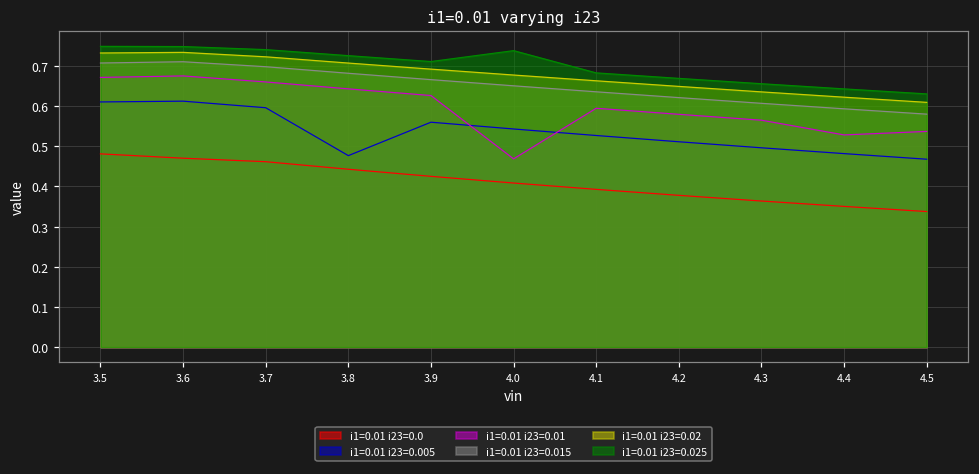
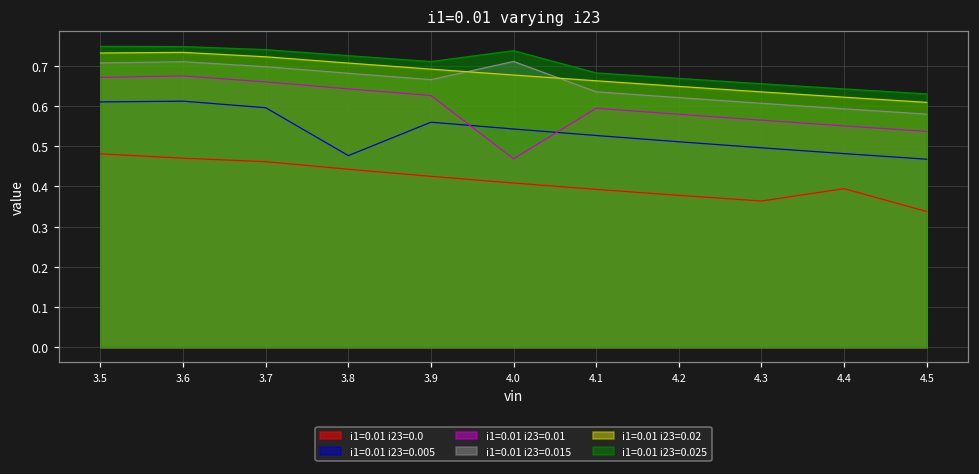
  {
    "i1=0.01 i23=0.0": {
      "3.5": 0.48,
      "3.6": 0.47,
      "3.7": 0.46,
      "3.8": 0.44,
      "3.9": 0.42,
      "4.0": 0.41,
      "4.1": 0.39,
      "4.2": 0.38,
      "4.3": 0.36,
-     "4.4": 0.35,
+     "4.4": 0.39,
      "4.5": 0.34
    },
    "i1=0.01 i23=0.005": {
      "3.5": 0.61,
      "3.6": 0.61,
      "3.7": 0.60,
      "3.8": 0.48,
      "3.9": 0.56,
      "4.0": 0.54,
      "4.1": 0.53,
      "4.2": 0.51,
      "4.3": 0.50,
      "4.4": 0.48,
      "4.5": 0.47
    },
    "i1=0.01 i23=0.01": {
      "3.5": 0.67,
      "3.6": 0.67,
      "3.7": 0.66,
      "3.8": 0.64,
      "3.9": 0.63,
      "4.0": 0.47,
      "4.1": 0.59,
      "4.2": 0.58,
      "4.3": 0.56,
-     "4.4": 0.53,
+     "4.4": 0.55,
      "4.5": 0.54
    },
    "i1=0.01 i23=0.015": {
      "3.5": 0.71,
      "3.6": 0.71,
      "3.7": 0.70,
      "3.8": 0.68,
      "3.9": 0.67,
-     "4.0": 0.65,
+     "4.0": 0.71,
      "4.1": 0.64,
      "4.2": 0.62,
      "4.3": 0.61,
      "4.4": 0.59,
      "4.5": 0.58
    },
    "i1=0.01 i23=0.02": {
      "3.5": 0.73,
      "3.6": 0.73,
      "3.7": 0.72,
      "3.8": 0.71,
      "3.9": 0.69,
      "4.0": 0.68,
      "4.1": 0.66,
      "4.2": 0.65,
      "4.3": 0.64,
      "4.4": 0.62,
      "4.5": 0.61
    },
    "i1=0.01 i23=0.025": {
      "3.5": 0.75,
      "3.6": 0.75,
      "3.7": 0.74,
      "3.8": 0.73,
      "3.9": 0.71,
      "4.0": 0.74,
      "4.1": 0.68,
      "4.2": 0.67,
      "4.3": 0.66,
      "4.4": 0.64,
      "4.5": 0.63
    }
  }
